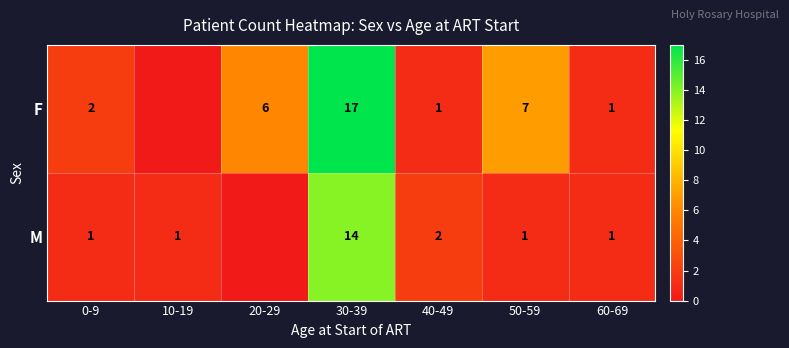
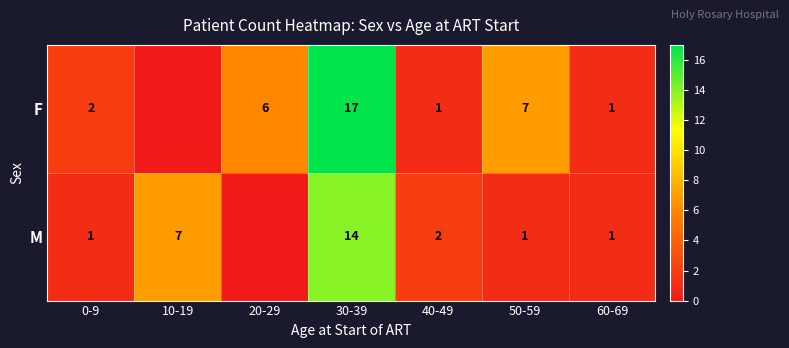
  {
    "F": {
      "0-9": 2,
      "20-29": 6,
      "30-39": 17,
      "40-49": 1,
      "50-59": 7,
      "60-69": 1
    },
    "M": {
      "0-9": 1,
-     "10-19": 1,
+     "10-19": 7,
      "30-39": 14,
      "40-49": 2,
      "50-59": 1,
      "60-69": 1
    }
  }
